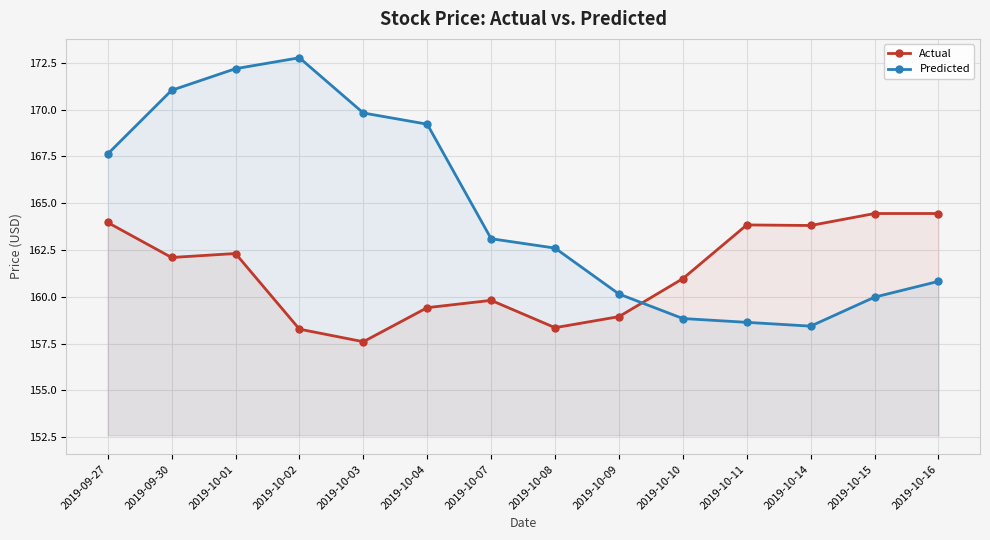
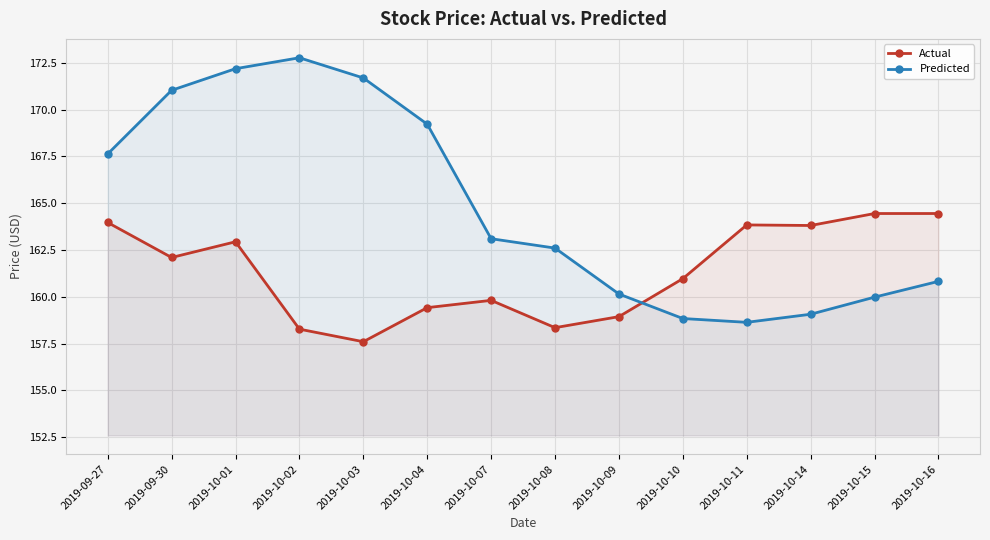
  {
    "Actual": {
      "2019-09-27": 164.0,
      "2019-09-30": 162.1,
-     "2019-10-01": 162.3,
+     "2019-10-01": 162.9,
      "2019-10-02": 158.3,
      "2019-10-03": 157.6,
      "2019-10-04": 159.4,
      "2019-10-07": 159.8,
      "2019-10-08": 158.4,
      "2019-10-09": 158.9,
      "2019-10-10": 161.0,
      "2019-10-11": 163.8,
      "2019-10-14": 163.8,
      "2019-10-15": 164.4,
      "2019-10-16": 164.4
    },
    "Predicted": {
      "2019-09-27": 167.6,
      "2019-09-30": 171.0,
      "2019-10-01": 172.2,
      "2019-10-02": 172.8,
-     "2019-10-03": 169.8,
+     "2019-10-03": 171.7,
      "2019-10-04": 169.2,
      "2019-10-07": 163.1,
      "2019-10-08": 162.6,
      "2019-10-09": 160.1,
      "2019-10-10": 158.8,
      "2019-10-11": 158.6,
-     "2019-10-14": 158.4,
+     "2019-10-14": 159.1,
      "2019-10-15": 160.0,
      "2019-10-16": 160.8
    }
  }
